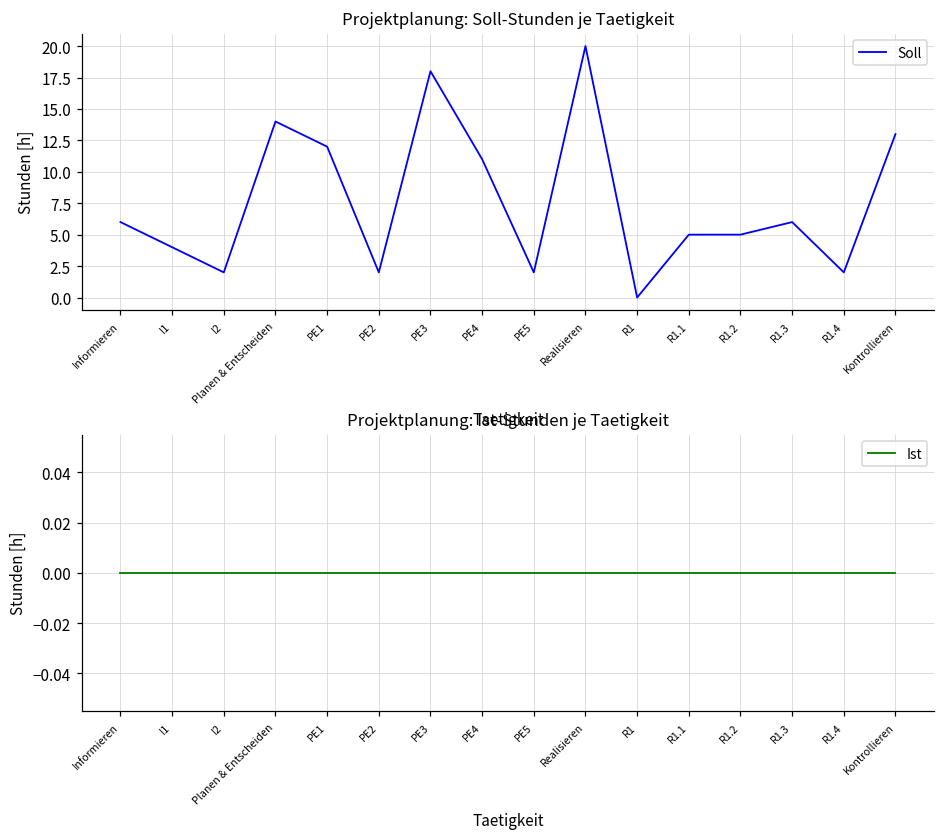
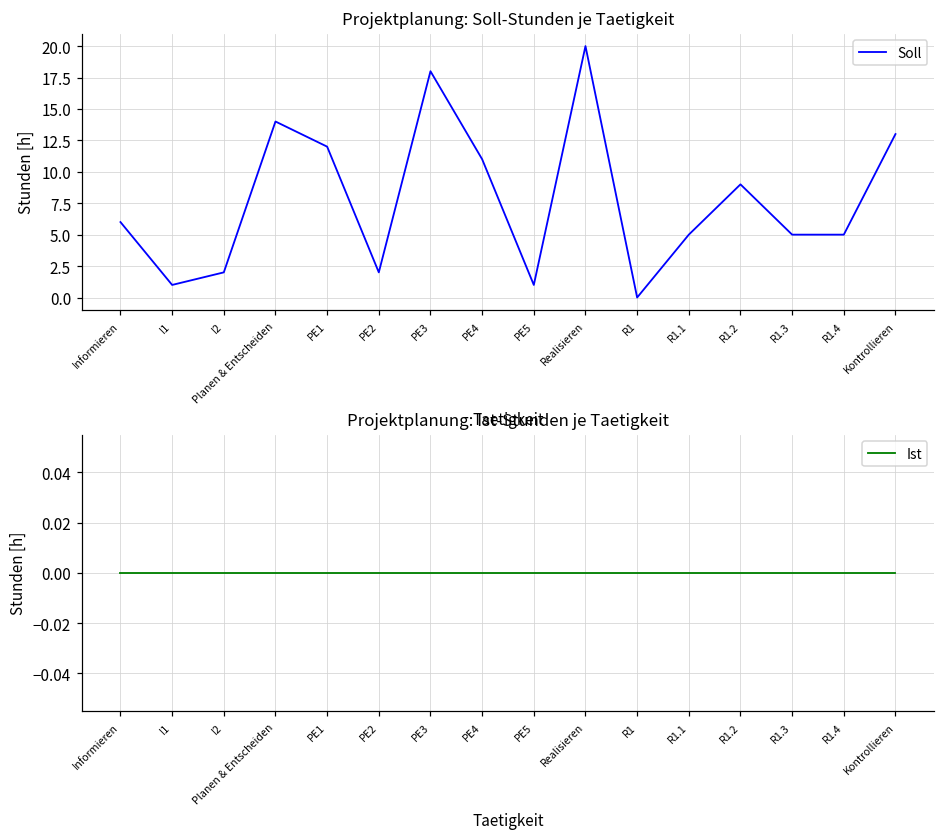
  {
    "Projektplanung: Soll-Stunden je Taetigkeit": {
      "Informieren": 6,
-     "I1": 4,
+     "I1": 1,
      "I2": 2,
      "Planen & Entscheiden": 14,
      "PE1": 12,
      "PE2": 2,
      "PE3": 18,
      "PE4": 11,
-     "PE5": 2,
+     "PE5": 1,
      "Realisieren": 20,
      "R1": 0,
      "R1.1": 5,
-     "R1.2": 5,
-     "R1.3": 6,
-     "R1.4": 2,
+     "R1.2": 9,
+     "R1.3": 5,
+     "R1.4": 5,
      "Kontrollieren": 13
    },
    "Projektplanung: Ist-Stunden je Taetigkeit": {
      "Informieren": 0.000,
      "I1": 0.000,
      "I2": 0.000,
      "Planen & Entscheiden": 0.000,
      "PE1": 0.000,
      "PE2": 0.000,
      "PE3": 0.000,
      "PE4": 0.000,
      "PE5": 0.000,
      "Realisieren": 0.000,
      "R1": 0.000,
      "R1.1": 0.000,
      "R1.2": 0.000,
      "R1.3": 0.000,
      "R1.4": 0.000,
      "Kontrollieren": 0.000
    }
  }
